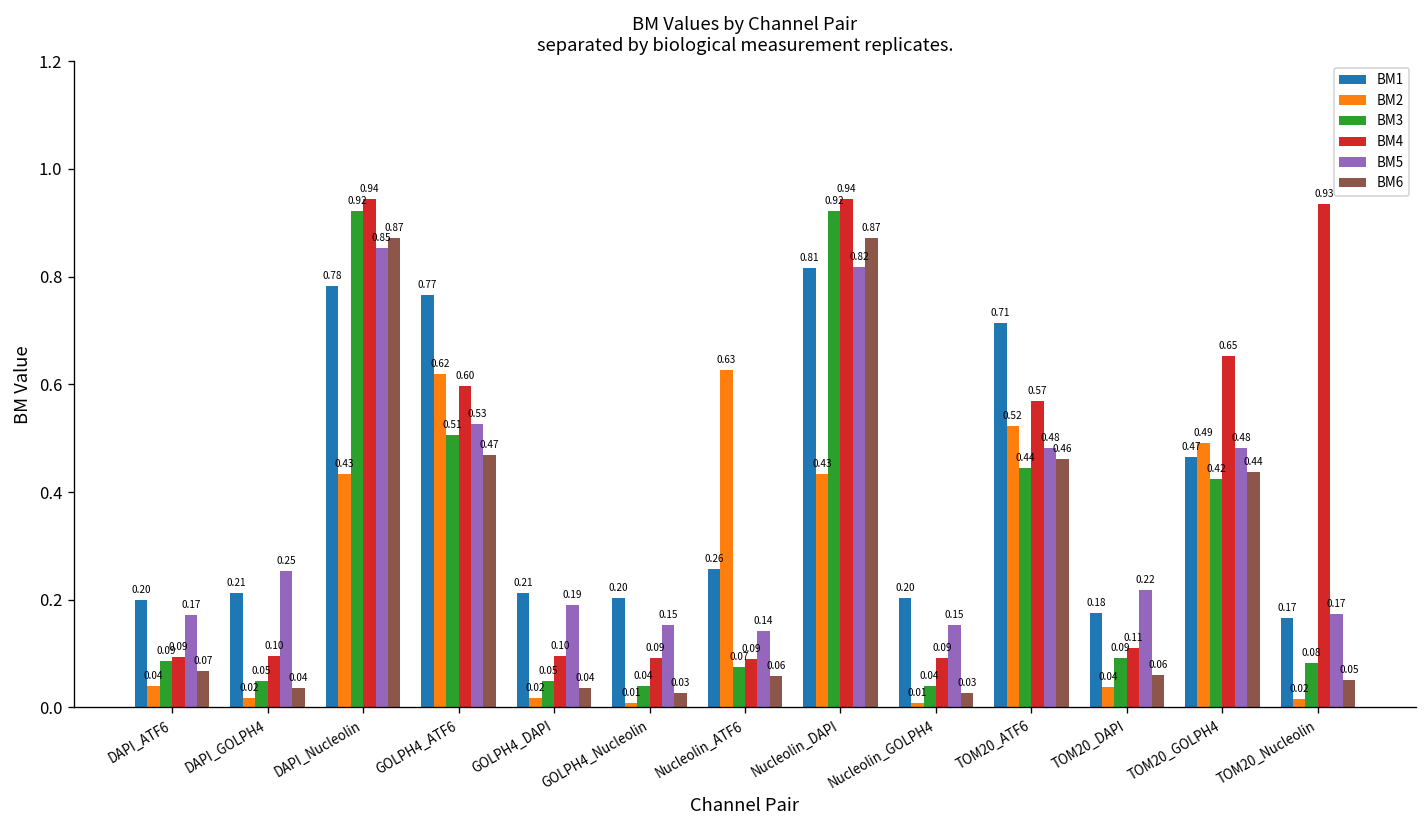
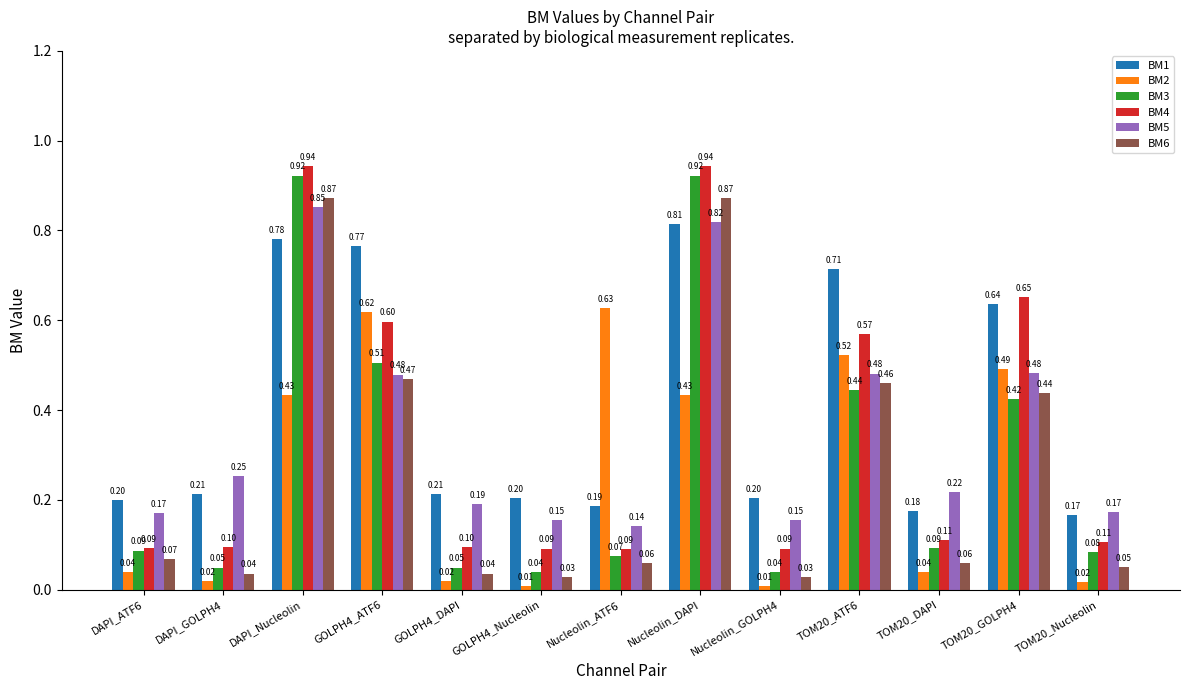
  {
    "BM1": {
      "DAPI_ATF6": 0.20,
      "DAPI_GOLPH4": 0.21,
      "DAPI_Nucleolin": 0.78,
      "GOLPH4_ATF6": 0.77,
      "GOLPH4_DAPI": 0.21,
      "GOLPH4_Nucleolin": 0.20,
-     "Nucleolin_ATF6": 0.26,
+     "Nucleolin_ATF6": 0.19,
      "Nucleolin_DAPI": 0.81,
      "Nucleolin_GOLPH4": 0.20,
      "TOM20_ATF6": 0.71,
      "TOM20_DAPI": 0.18,
-     "TOM20_GOLPH4": 0.47,
+     "TOM20_GOLPH4": 0.64,
      "TOM20_Nucleolin": 0.17
    },
    "BM2": {
      "DAPI_ATF6": 0.04,
      "DAPI_GOLPH4": 0.02,
      "DAPI_Nucleolin": 0.43,
      "GOLPH4_ATF6": 0.62,
      "GOLPH4_DAPI": 0.02,
      "GOLPH4_Nucleolin": 0.01,
      "Nucleolin_ATF6": 0.63,
      "Nucleolin_DAPI": 0.43,
      "Nucleolin_GOLPH4": 0.01,
      "TOM20_ATF6": 0.52,
      "TOM20_DAPI": 0.04,
      "TOM20_GOLPH4": 0.49,
      "TOM20_Nucleolin": 0.02
    },
    "BM3": {
      "DAPI_GOLPH4": 0.05,
      "DAPI_Nucleolin": 0.92,
      "GOLPH4_ATF6": 0.51,
      "GOLPH4_DAPI": 0.05,
      "GOLPH4_Nucleolin": 0.04,
      "Nucleolin_ATF6": 0.07,
      "Nucleolin_DAPI": 0.92,
      "Nucleolin_GOLPH4": 0.04,
      "TOM20_ATF6": 0.44,
      "TOM20_DAPI": 0.09,
      "TOM20_GOLPH4": 0.42,
      "TOM20_Nucleolin": 0.08
    },
    "BM4": {
      "DAPI_GOLPH4": 0.10,
      "DAPI_Nucleolin": 0.94,
      "GOLPH4_ATF6": 0.60,
      "GOLPH4_DAPI": 0.10,
      "GOLPH4_Nucleolin": 0.09,
      "Nucleolin_ATF6": 0.09,
      "Nucleolin_DAPI": 0.94,
      "Nucleolin_GOLPH4": 0.09,
      "TOM20_ATF6": 0.57,
      "TOM20_DAPI": 0.11,
      "TOM20_GOLPH4": 0.65,
-     "TOM20_Nucleolin": 0.93
+     "TOM20_Nucleolin": 0.11
    },
    "BM5": {
      "DAPI_ATF6": 0.17,
      "DAPI_GOLPH4": 0.25,
      "DAPI_Nucleolin": 0.85,
-     "GOLPH4_ATF6": 0.53,
+     "GOLPH4_ATF6": 0.48,
      "GOLPH4_DAPI": 0.19,
      "GOLPH4_Nucleolin": 0.15,
      "Nucleolin_ATF6": 0.14,
      "Nucleolin_DAPI": 0.82,
      "Nucleolin_GOLPH4": 0.15,
      "TOM20_ATF6": 0.48,
      "TOM20_DAPI": 0.22,
      "TOM20_GOLPH4": 0.48,
      "TOM20_Nucleolin": 0.17
    },
    "BM6": {
      "DAPI_ATF6": 0.07,
      "DAPI_GOLPH4": 0.04,
      "DAPI_Nucleolin": 0.87,
      "GOLPH4_DAPI": 0.04,
      "GOLPH4_Nucleolin": 0.03,
      "Nucleolin_ATF6": 0.06,
      "Nucleolin_DAPI": 0.87,
      "Nucleolin_GOLPH4": 0.03,
      "TOM20_ATF6": 0.46,
      "TOM20_DAPI": 0.06,
      "TOM20_GOLPH4": 0.44,
      "TOM20_Nucleolin": 0.05
    }
  }
